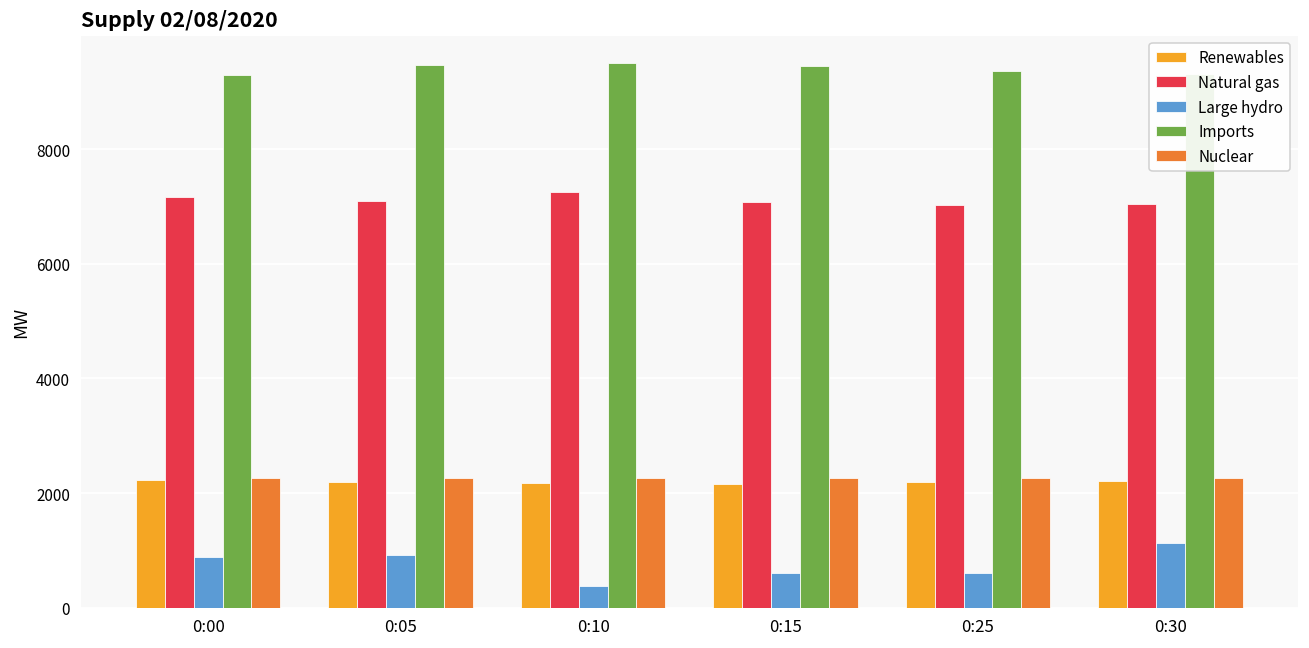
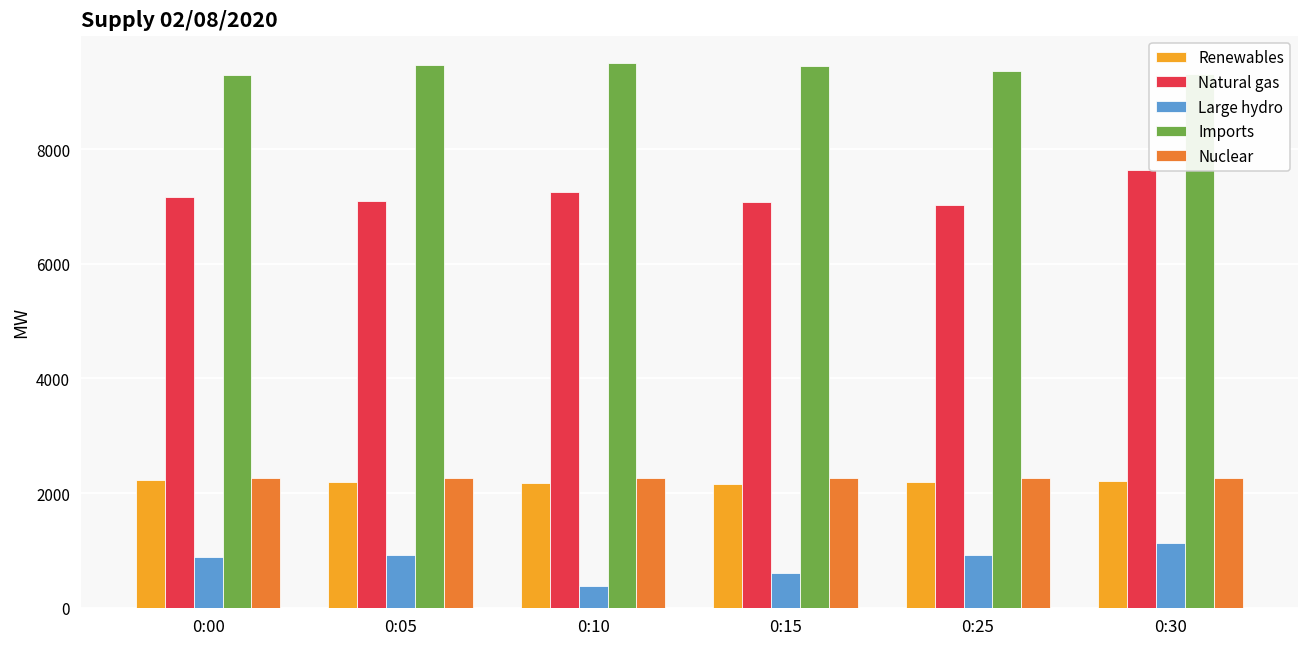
  {
    "Natural gas": {
      "0:00": 7200,
      "0:05": 7100,
      "0:10": 7200,
      "0:15": 7100,
      "0:25": 7000,
-     "0:30": 7000
+     "0:30": 7600
    },
    "Large hydro": {
      "0:00": 900,
      "0:05": 900,
      "0:10": 400,
      "0:15": 600,
-     "0:25": 600,
+     "0:25": 900,
      "0:30": 1100
    },
    "Imports": {
      "0:00": 9300,
      "0:05": 9500,
      "0:10": 9500,
      "0:15": 9500,
      "0:25": 9400
    }
  }
